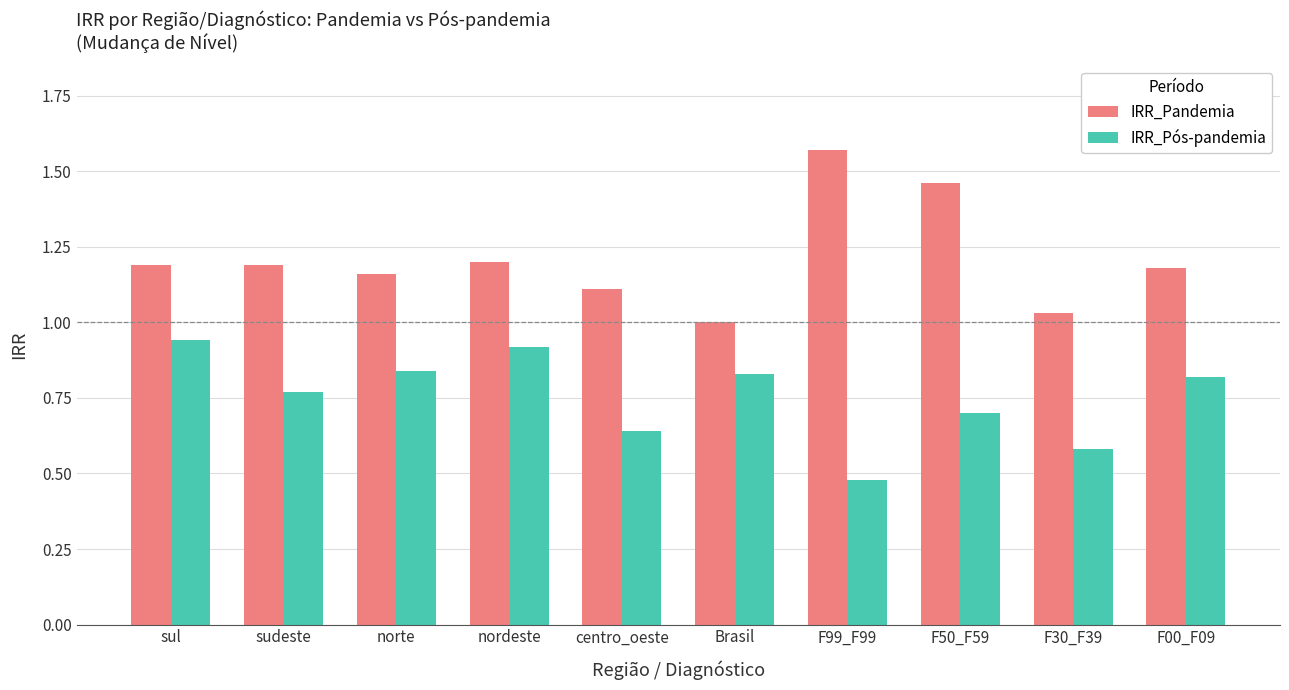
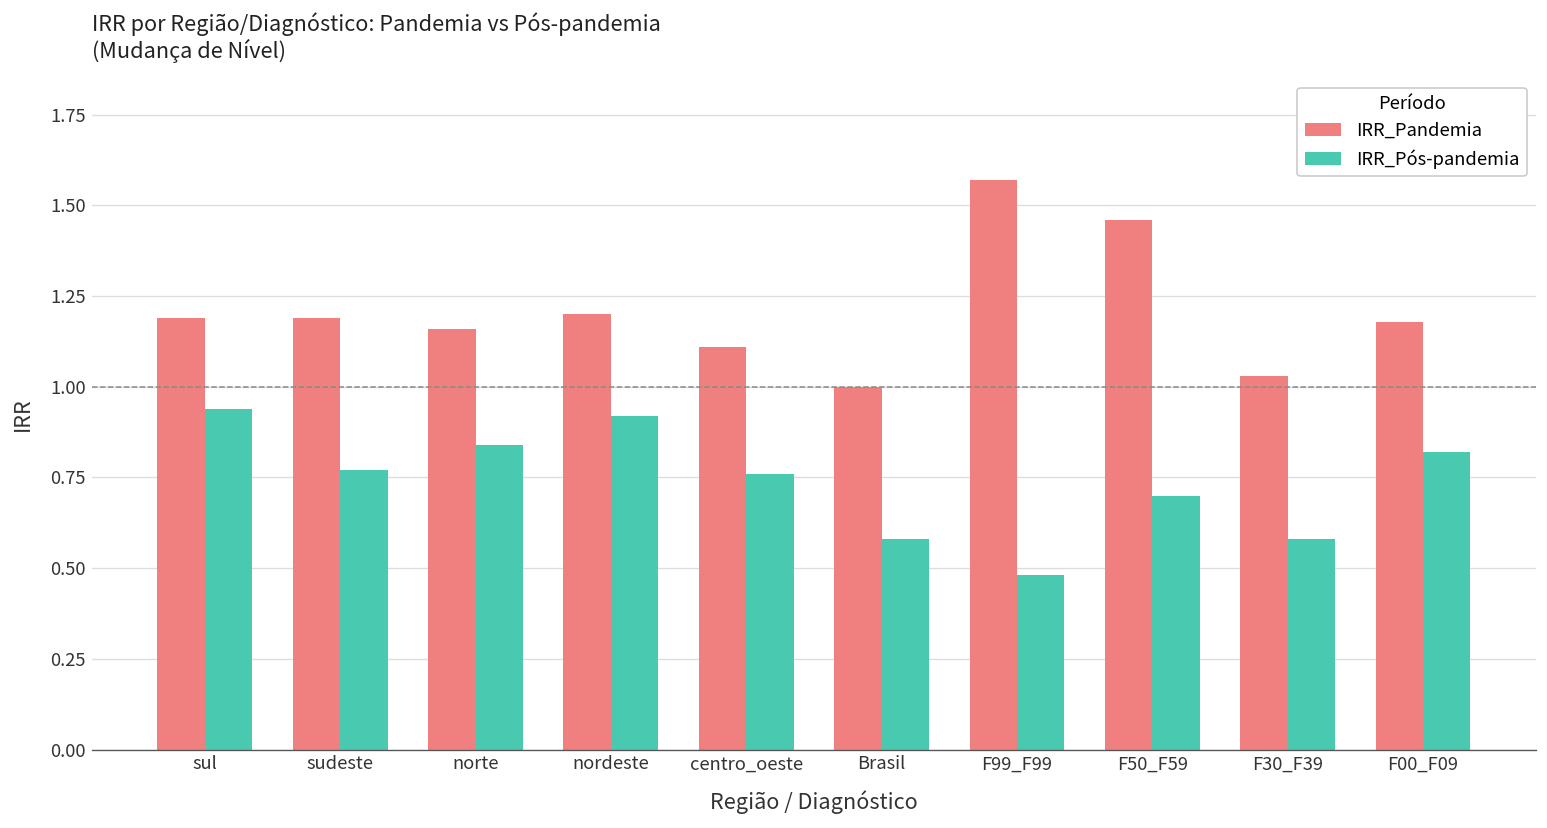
  {
    "IRR_Pandemia": {
      "sul": 1.19,
      "sudeste": 1.19,
      "norte": 1.16,
      "nordeste": 1.20,
      "centro_oeste": 1.11,
      "Brasil": 1.00,
      "F99_F99": 1.57,
      "F50_F59": 1.46,
      "F30_F39": 1.03,
      "F00_F09": 1.18
    },
    "IRR_Pós-pandemia": {
      "sul": 0.94,
      "sudeste": 0.77,
      "norte": 0.84,
      "nordeste": 0.92,
-     "centro_oeste": 0.64,
-     "Brasil": 0.83,
+     "centro_oeste": 0.76,
+     "Brasil": 0.58,
      "F99_F99": 0.48,
      "F50_F59": 0.70,
      "F30_F39": 0.58,
      "F00_F09": 0.82
    }
  }
